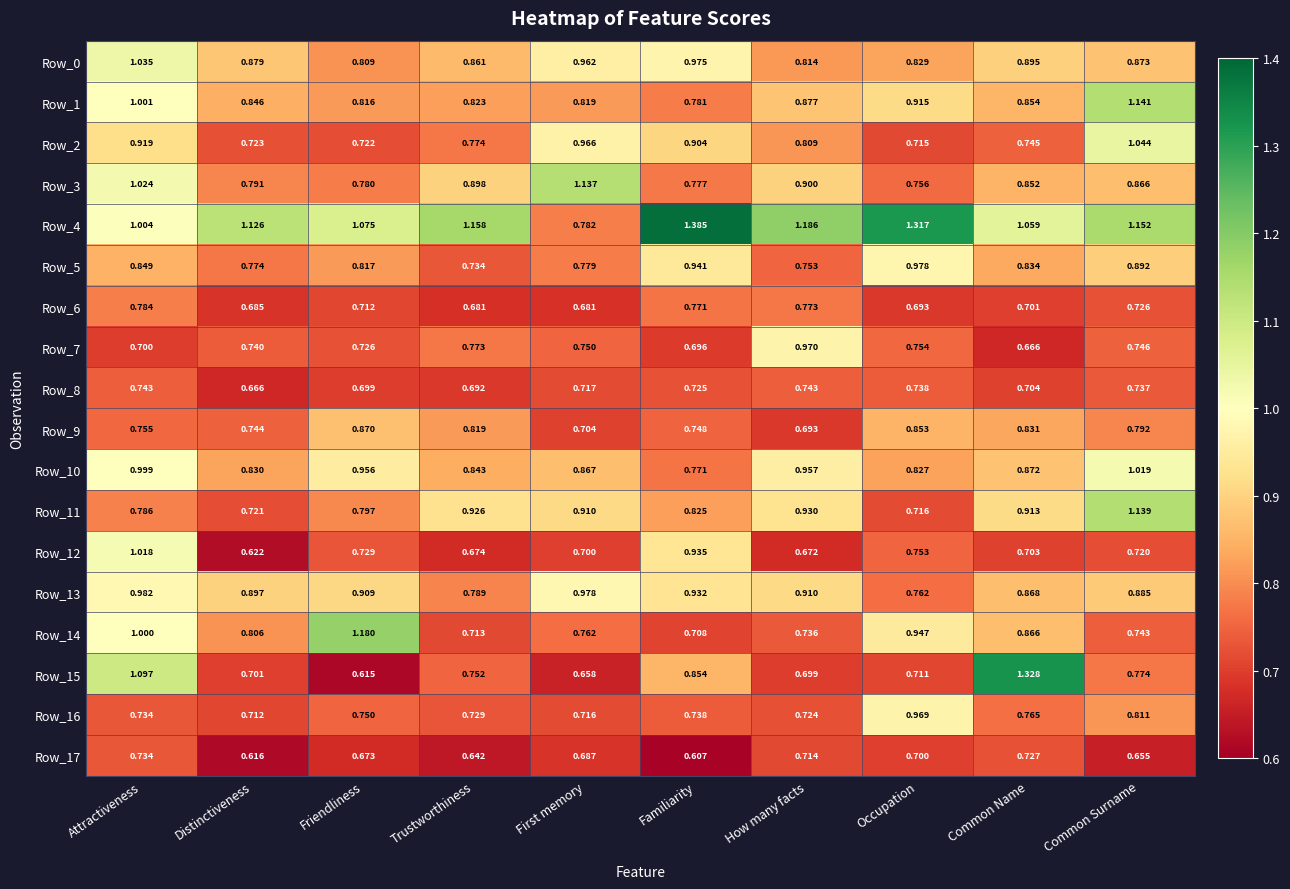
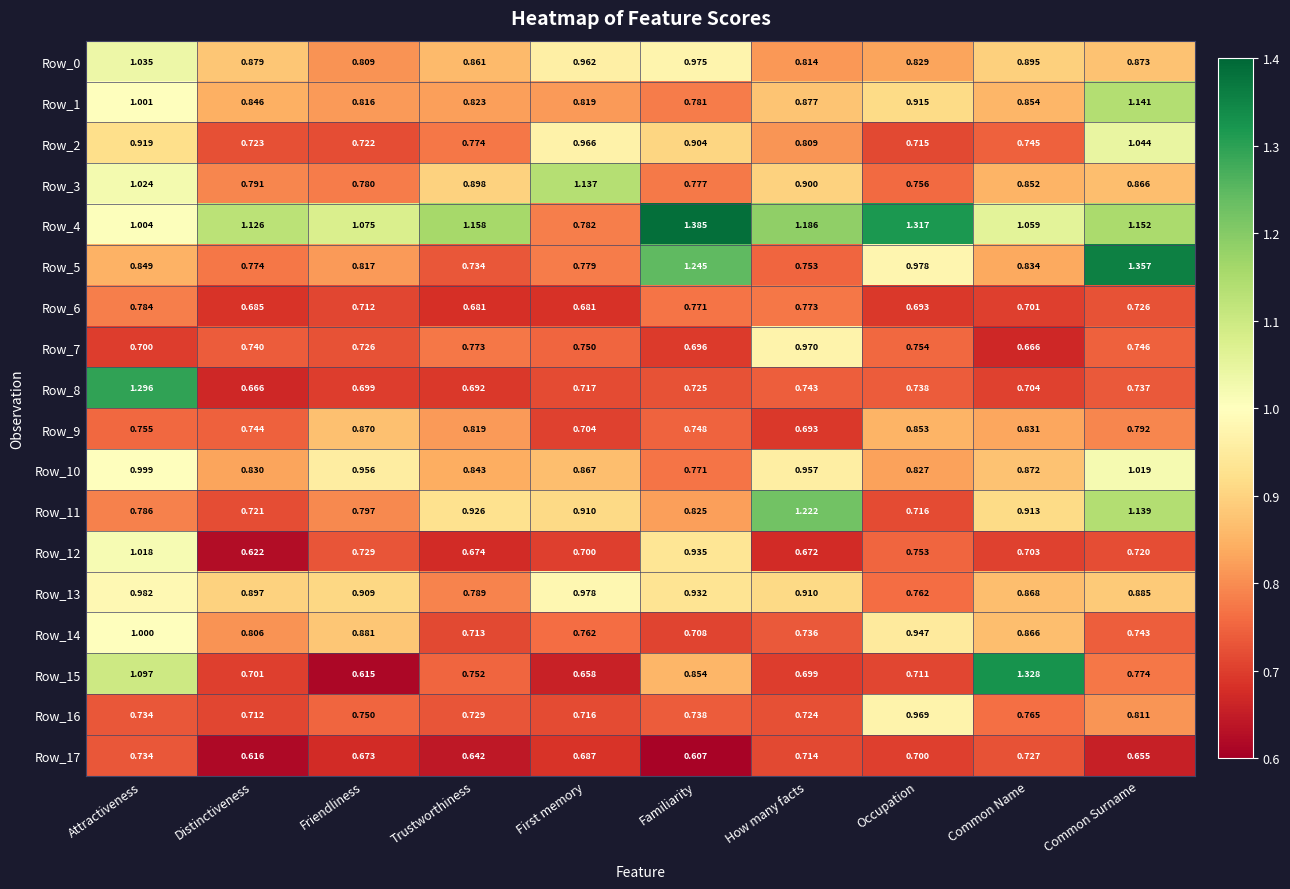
  {
    "Row_0": {
      "Attractiveness": 1.035,
      "Distinctiveness": 0.879,
      "Friendliness": 0.809,
      "Trustworthiness": 0.861,
      "First memory": 0.962,
      "Familiarity": 0.975,
      "How many facts": 0.814,
      "Occupation": 0.829,
      "Common Name": 0.895,
      "Common Surname": 0.873
    },
    "Row_1": {
      "Attractiveness": 1.001,
      "Distinctiveness": 0.846,
      "Friendliness": 0.816,
      "Trustworthiness": 0.823,
      "First memory": 0.819,
      "Familiarity": 0.781,
      "How many facts": 0.877,
      "Occupation": 0.915,
      "Common Name": 0.854,
      "Common Surname": 1.141
    },
    "Row_2": {
      "Attractiveness": 0.919,
      "Distinctiveness": 0.723,
      "Friendliness": 0.722,
      "Trustworthiness": 0.774,
      "First memory": 0.966,
      "Familiarity": 0.904,
      "How many facts": 0.809,
      "Occupation": 0.715,
      "Common Name": 0.745,
      "Common Surname": 1.044
    },
    "Row_3": {
      "Attractiveness": 1.024,
      "Distinctiveness": 0.791,
      "Friendliness": 0.780,
      "Trustworthiness": 0.898,
      "First memory": 1.137,
      "Familiarity": 0.777,
      "How many facts": 0.900,
      "Occupation": 0.756,
      "Common Name": 0.852,
      "Common Surname": 0.866
    },
    "Row_4": {
      "Attractiveness": 1.004,
      "Distinctiveness": 1.126,
      "Friendliness": 1.075,
      "Trustworthiness": 1.158,
      "First memory": 0.782,
      "Familiarity": 1.385,
      "How many facts": 1.186,
      "Occupation": 1.317,
      "Common Name": 1.059,
      "Common Surname": 1.152
    },
    "Row_5": {
      "Attractiveness": 0.849,
      "Distinctiveness": 0.774,
      "Friendliness": 0.817,
      "Trustworthiness": 0.734,
      "First memory": 0.779,
-     "Familiarity": 0.941,
+     "Familiarity": 1.245,
      "How many facts": 0.753,
      "Occupation": 0.978,
      "Common Name": 0.834,
-     "Common Surname": 0.892
+     "Common Surname": 1.357
    },
    "Row_6": {
      "Attractiveness": 0.784,
      "Distinctiveness": 0.685,
      "Friendliness": 0.712,
      "Trustworthiness": 0.681,
      "First memory": 0.681,
      "Familiarity": 0.771,
      "How many facts": 0.773,
      "Occupation": 0.693,
      "Common Name": 0.701,
      "Common Surname": 0.726
    },
    "Row_7": {
      "Attractiveness": 0.700,
      "Distinctiveness": 0.740,
      "Friendliness": 0.726,
      "Trustworthiness": 0.773,
      "First memory": 0.750,
      "Familiarity": 0.696,
      "How many facts": 0.970,
      "Occupation": 0.754,
      "Common Name": 0.666,
      "Common Surname": 0.746
    },
    "Row_8": {
-     "Attractiveness": 0.743,
+     "Attractiveness": 1.296,
      "Distinctiveness": 0.666,
      "Friendliness": 0.699,
      "Trustworthiness": 0.692,
      "First memory": 0.717,
      "Familiarity": 0.725,
      "How many facts": 0.743,
      "Occupation": 0.738,
      "Common Name": 0.704,
      "Common Surname": 0.737
    },
    "Row_9": {
      "Attractiveness": 0.755,
      "Distinctiveness": 0.744,
      "Friendliness": 0.870,
      "Trustworthiness": 0.819,
      "First memory": 0.704,
      "Familiarity": 0.748,
      "How many facts": 0.693,
      "Occupation": 0.853,
      "Common Name": 0.831,
      "Common Surname": 0.792
    },
    "Row_10": {
      "Attractiveness": 0.999,
      "Distinctiveness": 0.830,
      "Friendliness": 0.956,
      "Trustworthiness": 0.843,
      "First memory": 0.867,
      "Familiarity": 0.771,
      "How many facts": 0.957,
      "Occupation": 0.827,
      "Common Name": 0.872,
      "Common Surname": 1.019
    },
    "Row_11": {
      "Attractiveness": 0.786,
      "Distinctiveness": 0.721,
      "Friendliness": 0.797,
      "Trustworthiness": 0.926,
      "First memory": 0.910,
      "Familiarity": 0.825,
-     "How many facts": 0.930,
+     "How many facts": 1.222,
      "Occupation": 0.716,
      "Common Name": 0.913,
      "Common Surname": 1.139
    },
    "Row_12": {
      "Attractiveness": 1.018,
      "Distinctiveness": 0.622,
      "Friendliness": 0.729,
      "Trustworthiness": 0.674,
      "First memory": 0.700,
      "Familiarity": 0.935,
      "How many facts": 0.672,
      "Occupation": 0.753,
      "Common Name": 0.703,
      "Common Surname": 0.720
    },
    "Row_13": {
      "Attractiveness": 0.982,
      "Distinctiveness": 0.897,
      "Friendliness": 0.909,
      "Trustworthiness": 0.789,
      "First memory": 0.978,
      "Familiarity": 0.932,
      "How many facts": 0.910,
      "Occupation": 0.762,
      "Common Name": 0.868,
      "Common Surname": 0.885
    },
    "Row_14": {
      "Attractiveness": 1.000,
      "Distinctiveness": 0.806,
-     "Friendliness": 1.180,
+     "Friendliness": 0.881,
      "Trustworthiness": 0.713,
      "First memory": 0.762,
      "Familiarity": 0.708,
      "How many facts": 0.736,
      "Occupation": 0.947,
      "Common Name": 0.866,
      "Common Surname": 0.743
    },
    "Row_15": {
      "Attractiveness": 1.097,
      "Distinctiveness": 0.701,
      "Friendliness": 0.615,
      "Trustworthiness": 0.752,
      "First memory": 0.658,
      "Familiarity": 0.854,
      "How many facts": 0.699,
      "Occupation": 0.711,
      "Common Name": 1.328,
      "Common Surname": 0.774
    },
    "Row_16": {
      "Attractiveness": 0.734,
      "Distinctiveness": 0.712,
      "Friendliness": 0.750,
      "Trustworthiness": 0.729,
      "First memory": 0.716,
      "Familiarity": 0.738,
      "How many facts": 0.724,
      "Occupation": 0.969,
      "Common Name": 0.765,
      "Common Surname": 0.811
    },
    "Row_17": {
      "Attractiveness": 0.734,
      "Distinctiveness": 0.616,
      "Friendliness": 0.673,
      "Trustworthiness": 0.642,
      "First memory": 0.687,
      "Familiarity": 0.607,
      "How many facts": 0.714,
      "Occupation": 0.700,
      "Common Name": 0.727,
      "Common Surname": 0.655
    }
  }
